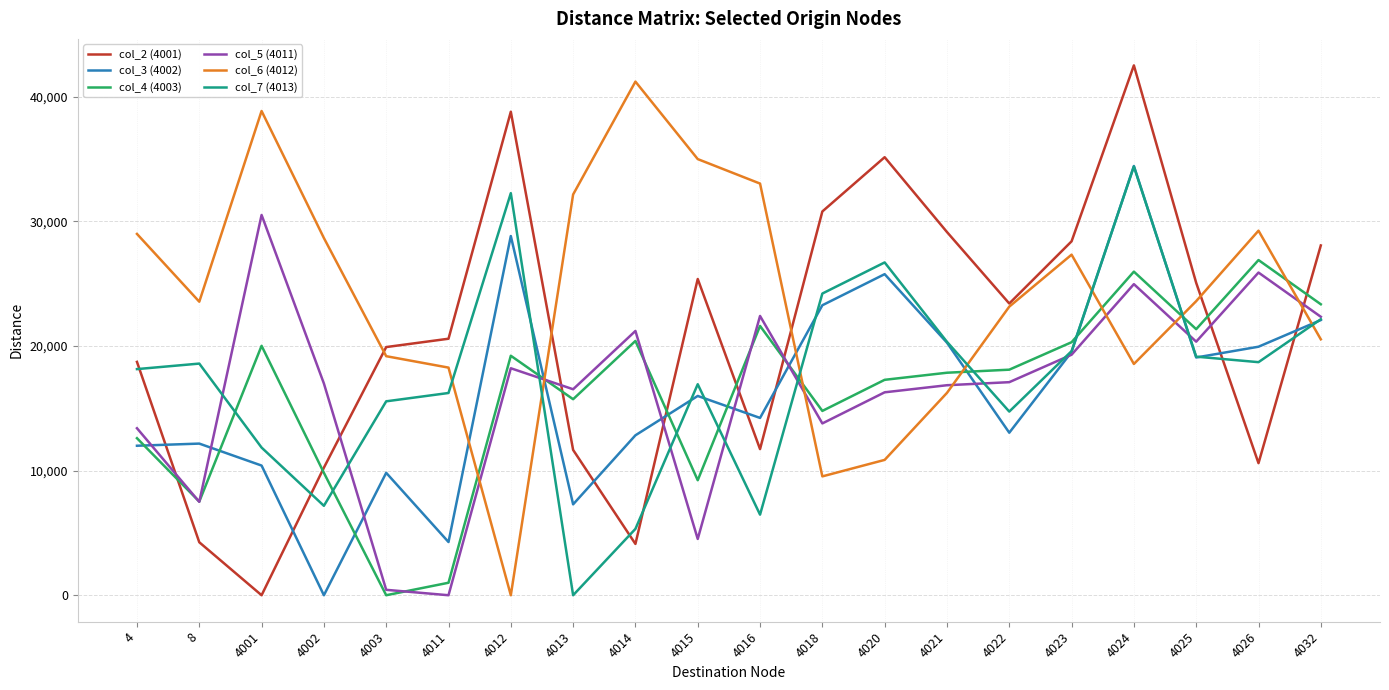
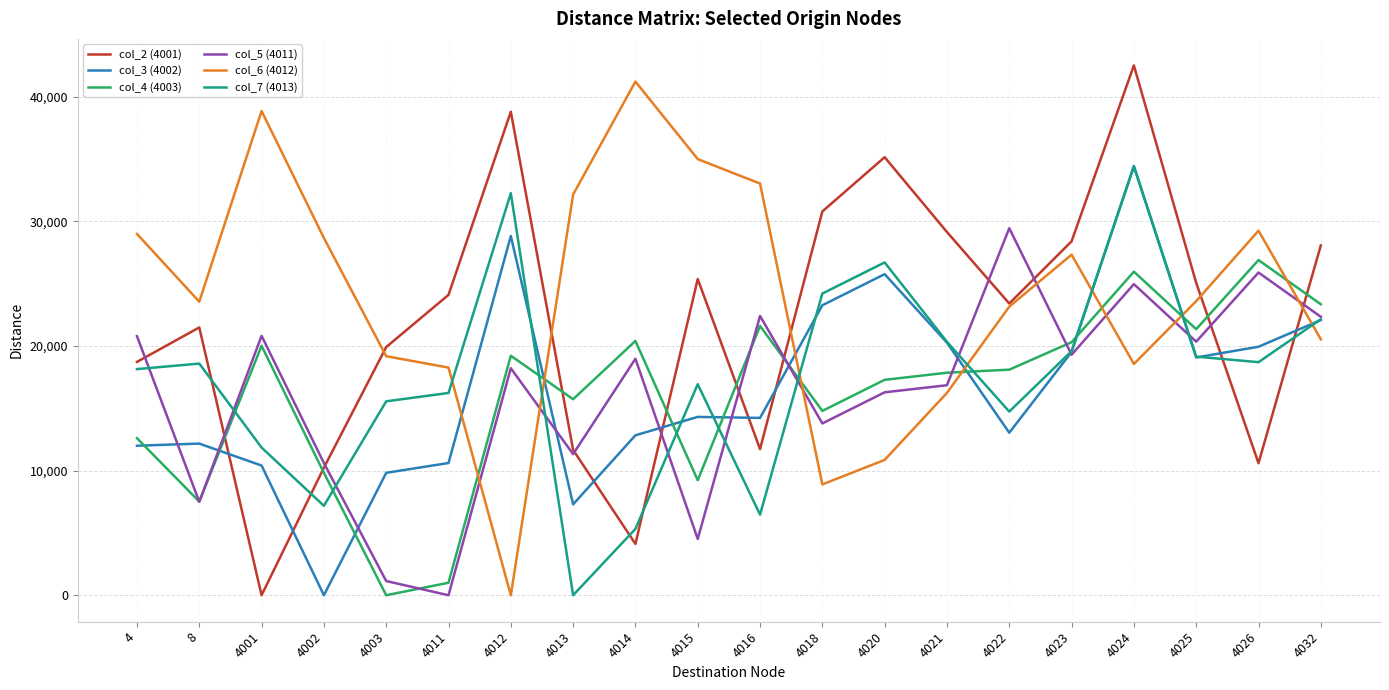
  {
    "col_2 (4001)": {
      "4": "18,700",
-     "8": "4,300",
+     "8": "21,500",
      "4001": "0",
      "4002": "10,200",
      "4003": "19,900",
-     "4011": "20,600",
+     "4011": "24,100",
      "4012": "38,800",
      "4013": "11,700",
      "4014": "4,100",
      "4015": "25,400",
      "4016": "11,700",
      "4018": "30,800",
      "4020": "35,200",
      "4021": "29,200",
      "4022": "23,400",
      "4023": "28,400",
      "4024": "42,500",
      "4025": "25,100",
      "4026": "10,600",
      "4032": "28,100"
    },
    "col_3 (4002)": {
      "4": "12,000",
      "8": "12,200",
      "4001": "10,400",
      "4002": "0",
      "4003": "9,800",
-     "4011": "4,300",
+     "4011": "10,600",
      "4012": "28,800",
      "4013": "7,300",
      "4014": "12,800",
-     "4015": "16,000",
+     "4015": "14,300",
      "4016": "14,200",
      "4018": "23,300",
      "4020": "25,800",
      "4022": "13,000",
      "4026": "19,900"
    },
    "col_5 (4011)": {
-     "4": "13,400",
-     "4001": "30,500",
-     "4002": "17,000",
-     "4003": "400",
+     "4": "20,800",
+     "4001": "20,800",
+     "4002": "10,600",
+     "4003": "1,100",
      "4011": "0",
      "4012": "18,200",
-     "4013": "16,500",
-     "4014": "21,200",
+     "4013": "11,300",
+     "4014": "19,000",
      "4015": "4,500",
      "4016": "22,400",
      "4018": "13,800",
      "4020": "16,300",
      "4021": "16,900",
-     "4022": "17,100",
+     "4022": "29,500",
      "4023": "19,300",
      "4024": "25,000",
      "4025": "20,400",
      "4026": "25,900"
    },
    "col_6 (4012)": {
      "4": "29,000",
      "8": "23,600",
      "4001": "38,900",
      "4002": "28,700",
      "4003": "19,200",
      "4011": "18,300",
      "4012": "0",
      "4013": "32,200",
      "4014": "41,200",
      "4015": "35,000",
      "4016": "33,000",
-     "4018": "9,500",
+     "4018": "8,900",
      "4020": "10,900",
      "4021": "16,200",
      "4022": "23,200",
      "4023": "27,300",
      "4024": "18,600",
      "4025": "23,600",
      "4026": "29,300",
      "4032": "20,500"
    }
  }
